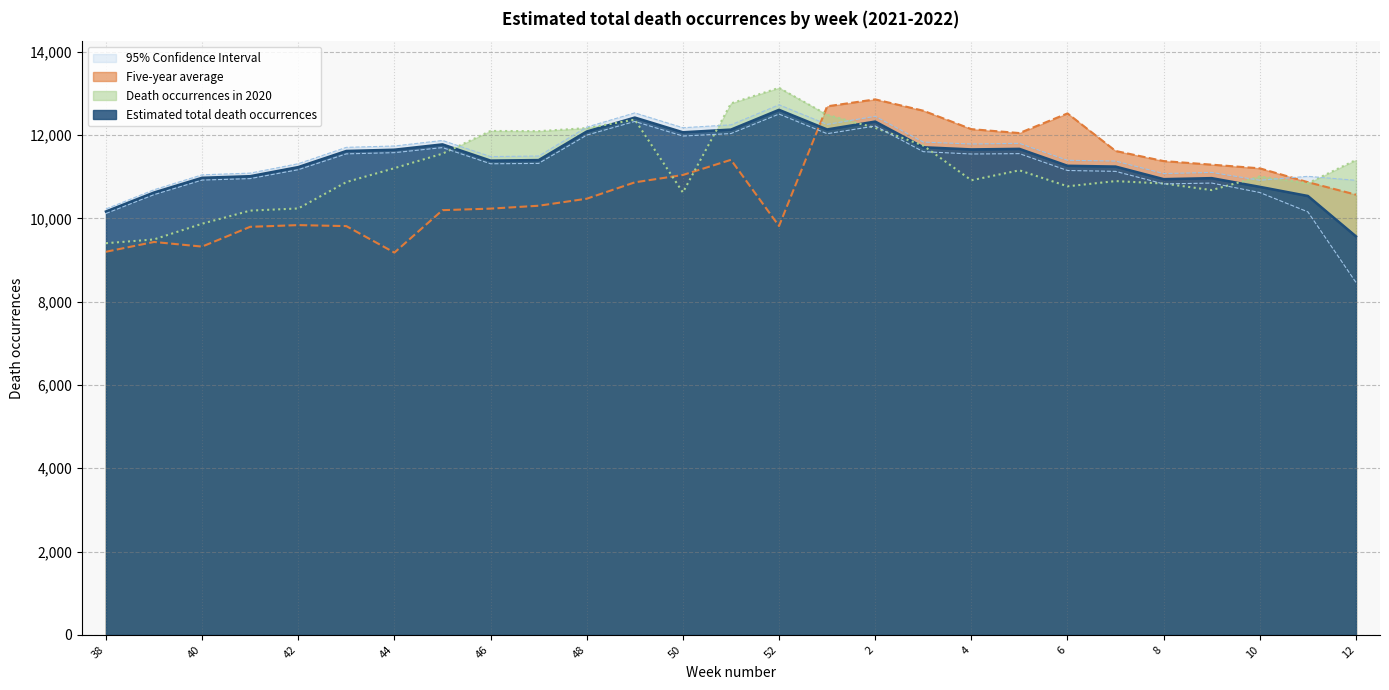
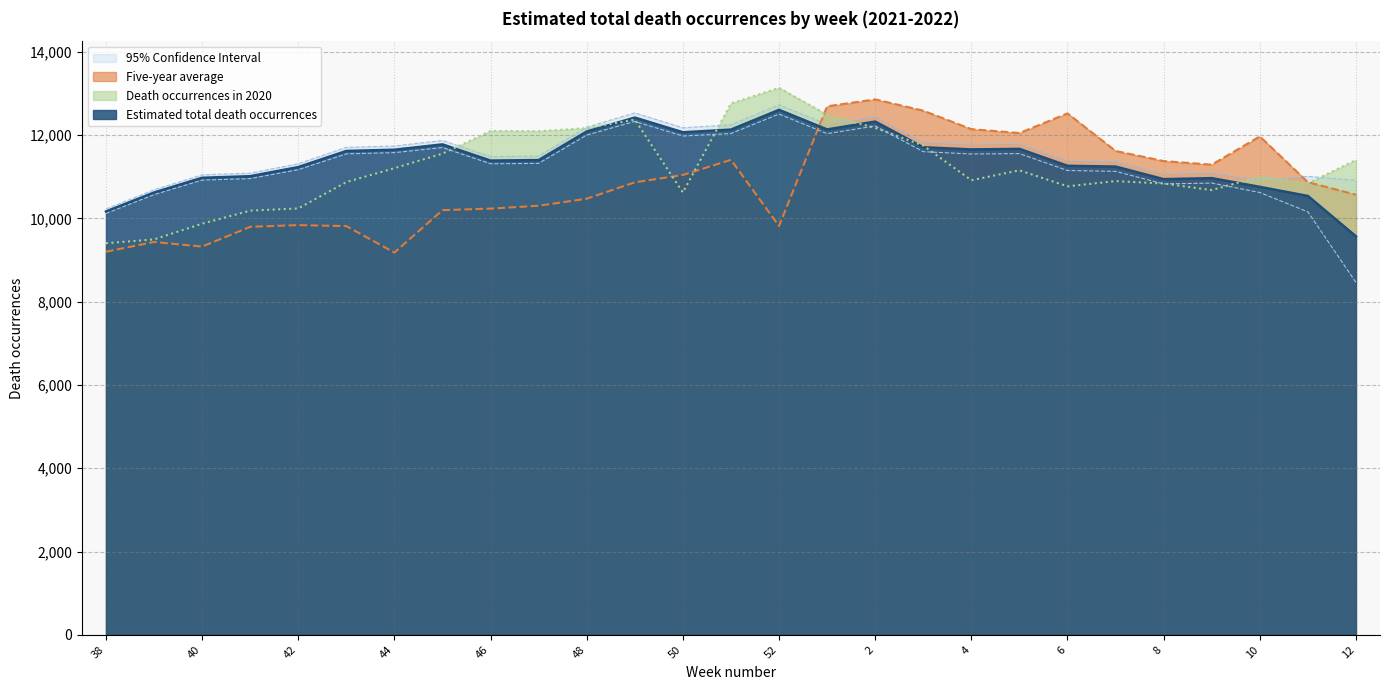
  {
    "Five-year average": {
      "38": "9,200",
      "40": "9,300",
      "42": "9,800",
      "44": "9,200",
      "46": "10,200",
      "48": "10,500",
      "50": "11,000",
      "52": "9,800",
      "2": "12,900",
      "4": "12,100",
      "6": "12,500",
      "8": "11,400",
-     "10": "11,200",
+     "10": "12,000",
      "12": "10,600"
    },
    "Death occurrences in 2020": {
      "38": "9,400",
      "40": "9,900",
      "42": "10,200",
      "44": "11,200",
      "46": "12,100",
      "50": "10,600",
      "52": "13,100",
      "4": "10,900",
      "6": "10,800",
      "10": "11,000",
      "12": "11,400"
    },
    "Estimated total death occurrences": {
      "42": "11,200",
      "44": "11,700",
      "46": "11,400",
      "48": "12,100",
      "50": "12,100",
      "52": "12,600",
      "2": "12,300",
      "4": "11,700",
      "6": "11,300",
      "8": "10,900",
      "10": "10,800",
      "12": "9,600"
    }
  }
